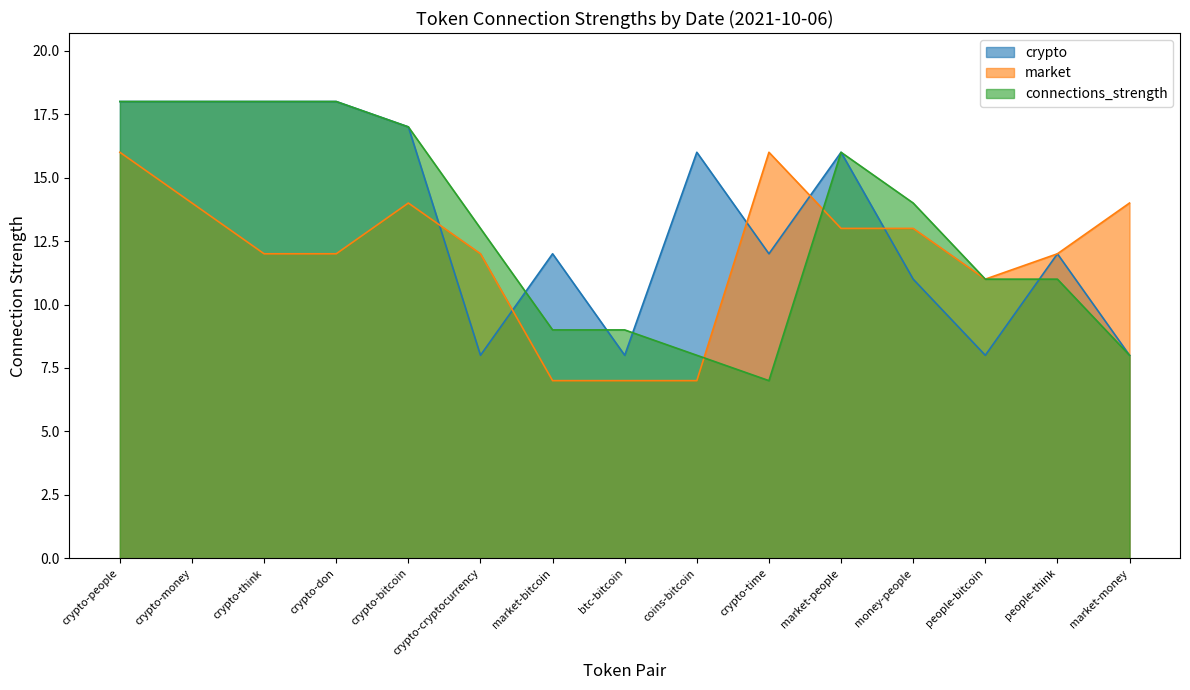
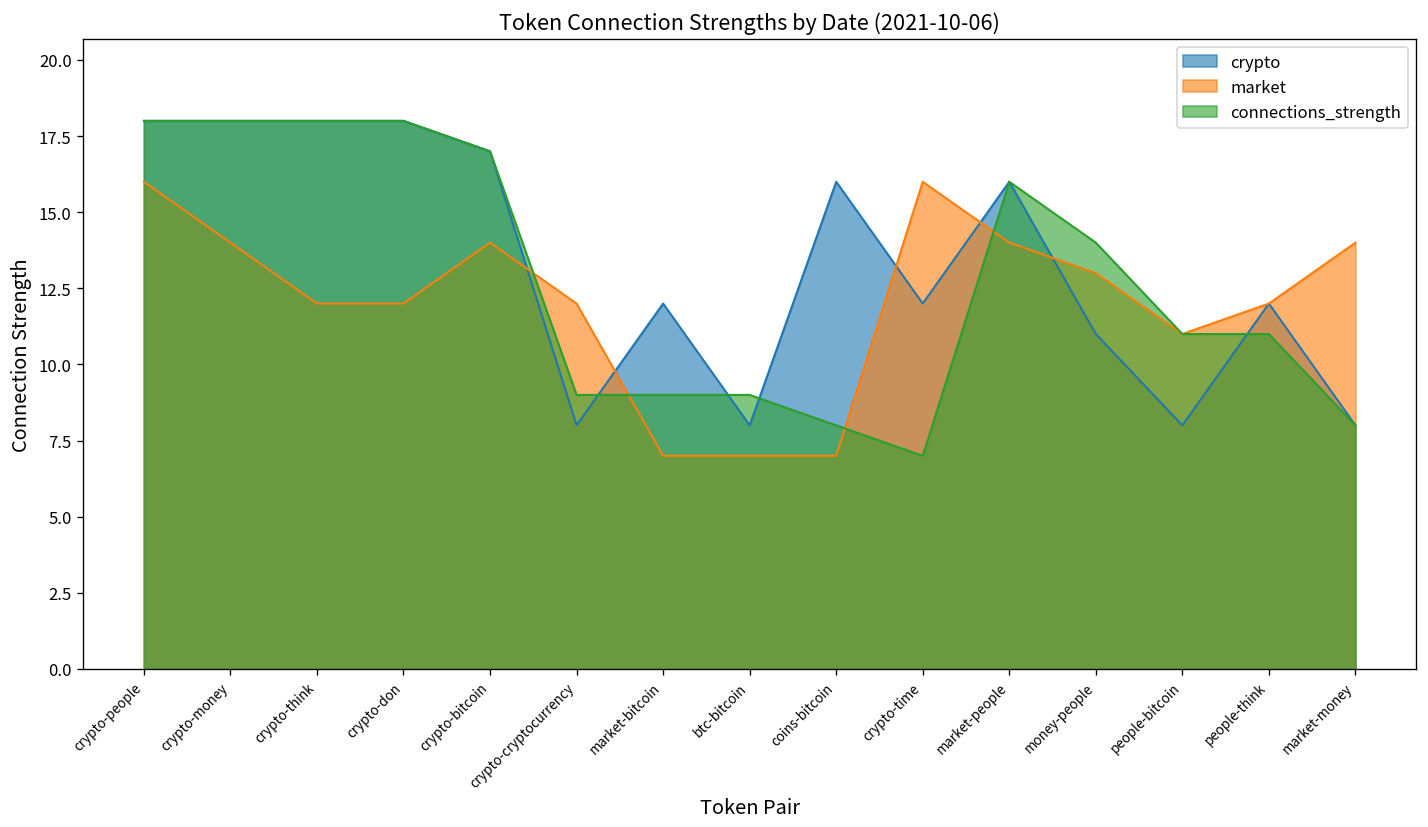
  {
    "crypto": {
      "crypto-cryptocurrency": 8,
      "market-bitcoin": 12,
      "btc-bitcoin": 8,
      "coins-bitcoin": 16,
      "crypto-time": 12,
      "money-people": 11,
      "people-bitcoin": 8
    },
    "market": {
      "crypto-people": 16,
      "crypto-money": 14,
      "crypto-think": 12,
      "crypto-don": 12,
      "crypto-bitcoin": 14,
      "crypto-cryptocurrency": 12,
      "market-bitcoin": 7,
      "btc-bitcoin": 7,
      "coins-bitcoin": 7,
      "crypto-time": 16,
-     "market-people": 13,
+     "market-people": 14,
      "money-people": 13,
      "market-money": 14
    },
    "connections_strength": {
-     "crypto-cryptocurrency": 13,
+     "crypto-cryptocurrency": 9,
      "market-bitcoin": 9,
      "btc-bitcoin": 9,
      "coins-bitcoin": 8,
      "crypto-time": 7,
      "money-people": 14,
      "people-think": 11
    }
  }
